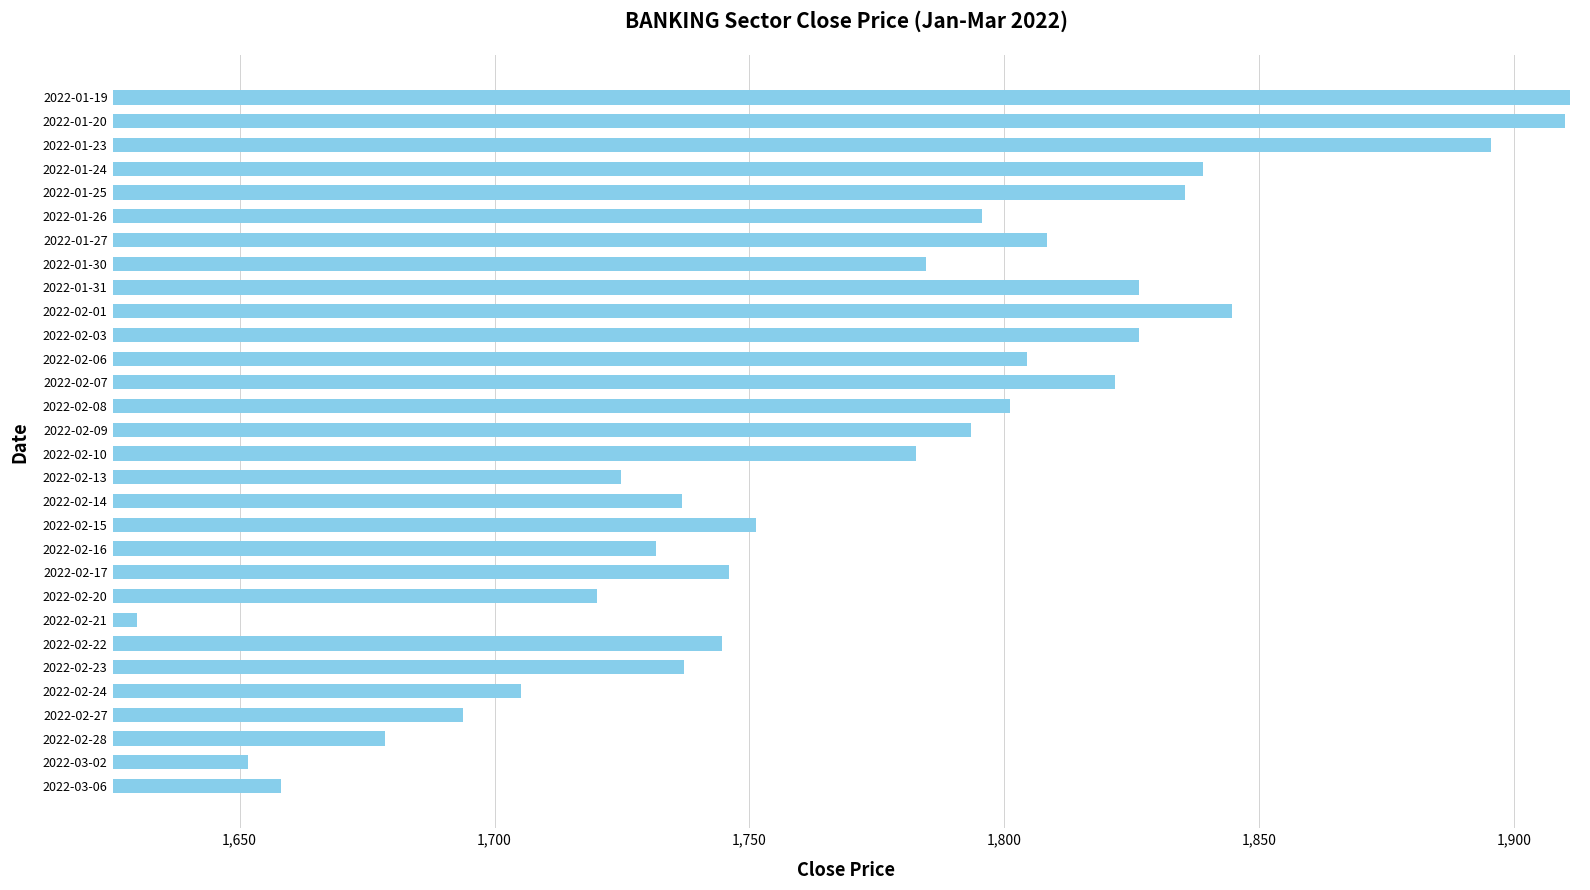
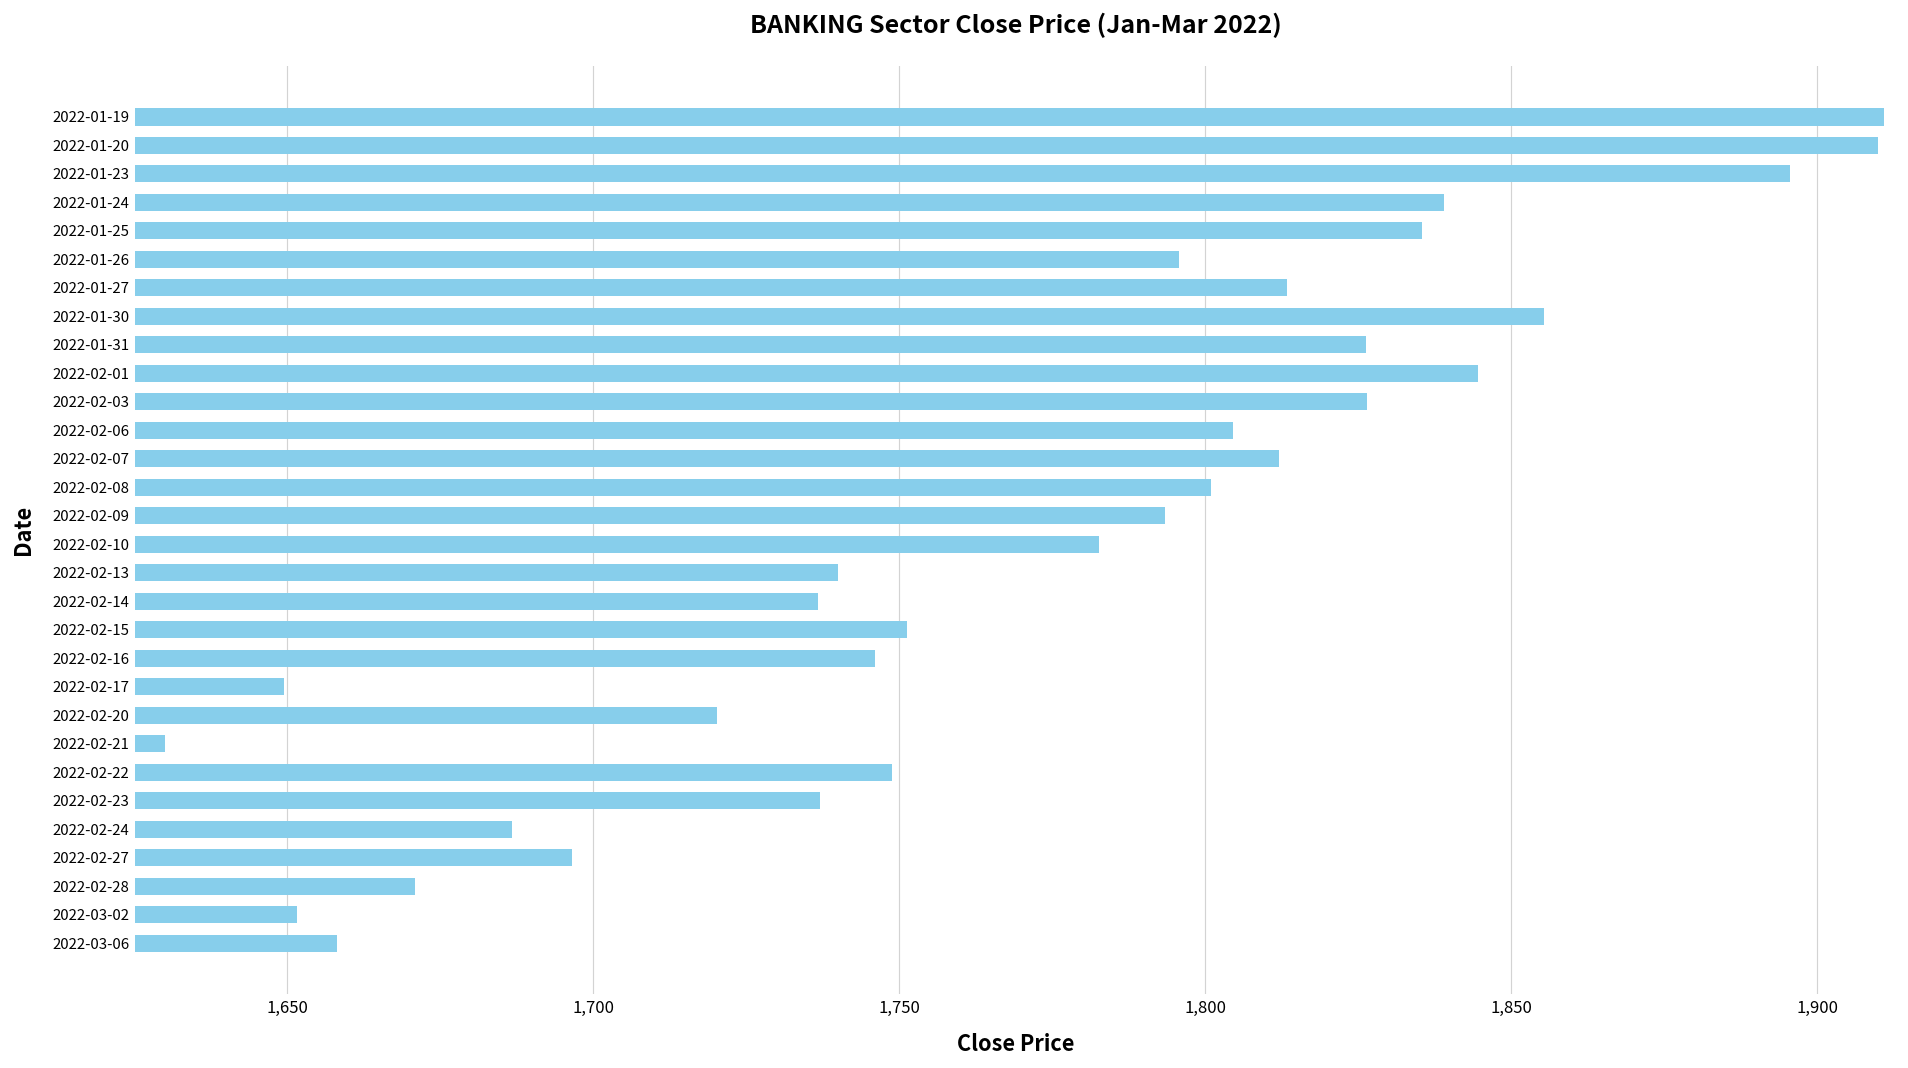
  {
    "2022-01-19": "1,911",
    "2022-01-20": "1,910",
    "2022-01-23": "1,895",
    "2022-01-24": "1,839",
    "2022-01-25": "1,835",
    "2022-01-26": "1,796",
-   "2022-01-27": "1,808",
-   "2022-01-30": "1,785",
+   "2022-01-27": "1,813",
+   "2022-01-30": "1,855",
    "2022-01-31": "1,826",
    "2022-02-01": "1,845",
    "2022-02-03": "1,826",
    "2022-02-06": "1,805",
-   "2022-02-07": "1,822",
+   "2022-02-07": "1,812",
    "2022-02-08": "1,801",
    "2022-02-09": "1,793",
    "2022-02-10": "1,783",
-   "2022-02-13": "1,725",
+   "2022-02-13": "1,740",
    "2022-02-14": "1,737",
    "2022-02-15": "1,751",
-   "2022-02-16": "1,732",
-   "2022-02-17": "1,746",
+   "2022-02-16": "1,746",
+   "2022-02-17": "1,649",
    "2022-02-20": "1,720",
    "2022-02-21": "1,630",
-   "2022-02-22": "1,745",
+   "2022-02-22": "1,749",
    "2022-02-23": "1,737",
-   "2022-02-24": "1,705",
-   "2022-02-27": "1,694",
-   "2022-02-28": "1,678",
+   "2022-02-24": "1,687",
+   "2022-02-27": "1,696",
+   "2022-02-28": "1,671",
    "2022-03-02": "1,652",
    "2022-03-06": "1,658"
  }
